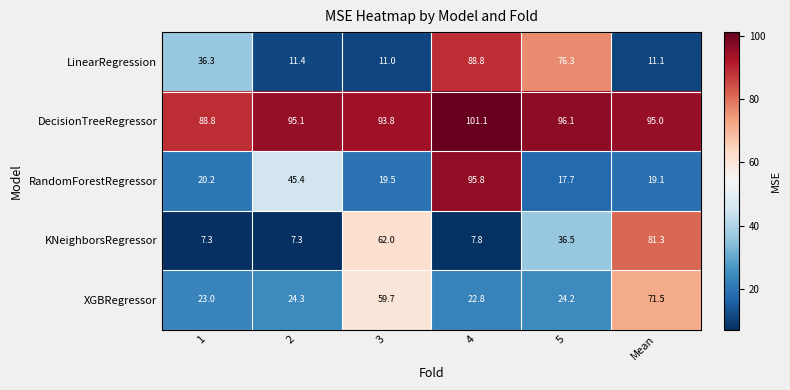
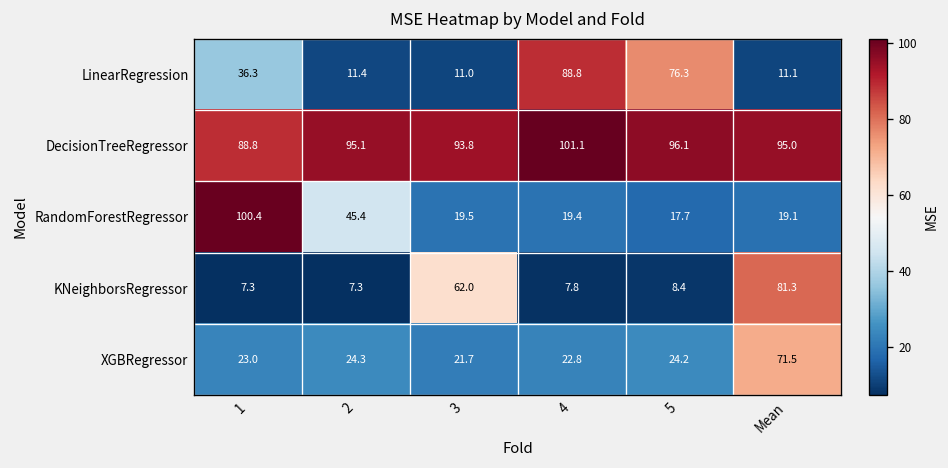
  {
    "LinearRegression": {
      "1": 36.3,
      "2": 11.4,
      "3": 11.0,
      "4": 88.8,
      "5": 76.3,
      "Mean": 11.1
    },
    "DecisionTreeRegressor": {
      "1": 88.8,
      "2": 95.1,
      "3": 93.8,
      "4": 101.1,
      "5": 96.1,
      "Mean": 95.0
    },
    "RandomForestRegressor": {
-     "1": 20.2,
+     "1": 100.4,
      "2": 45.4,
      "3": 19.5,
-     "4": 95.8,
+     "4": 19.4,
      "5": 17.7,
      "Mean": 19.1
    },
    "KNeighborsRegressor": {
      "1": 7.3,
      "2": 7.3,
      "3": 62.0,
      "4": 7.8,
-     "5": 36.5,
+     "5": 8.4,
      "Mean": 81.3
    },
    "XGBRegressor": {
      "1": 23.0,
      "2": 24.3,
-     "3": 59.7,
+     "3": 21.7,
      "4": 22.8,
      "5": 24.2,
      "Mean": 71.5
    }
  }
